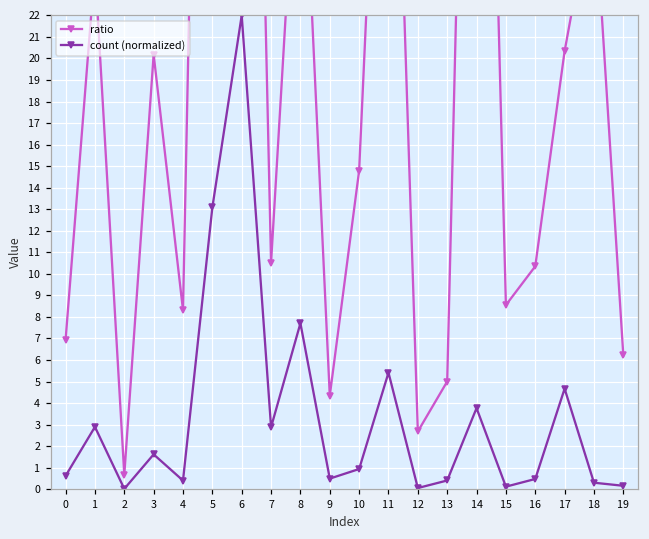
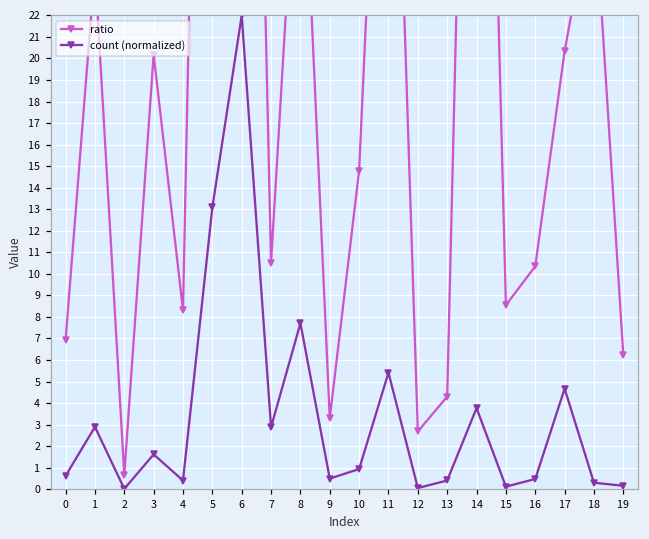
  {
    "ratio": {
      "0": 6.9,
      "2": 0.7,
      "4": 8.3,
      "7": 10.5,
-     "9": 4.3,
+     "9": 3.3,
      "10": 14.8,
      "12": 2.7,
-     "13": 5.0,
+     "13": 4.3,
      "15": 8.6,
      "16": 10.4,
      "17": 20.3,
      "19": 6.2
    },
    "count (normalized)": {
      "0": 0.6,
      "1": 2.9,
      "2": 0.0,
      "3": 1.6,
      "4": 0.4,
      "5": 13.1,
      "6": 22.0,
      "7": 2.9,
      "8": 7.7,
      "9": 0.5,
      "10": 0.9,
      "11": 5.4,
      "12": 0.1,
      "13": 0.4,
      "14": 3.8,
      "15": 0.1,
      "16": 0.5,
      "17": 4.7,
      "18": 0.3,
      "19": 0.2
    }
  }
